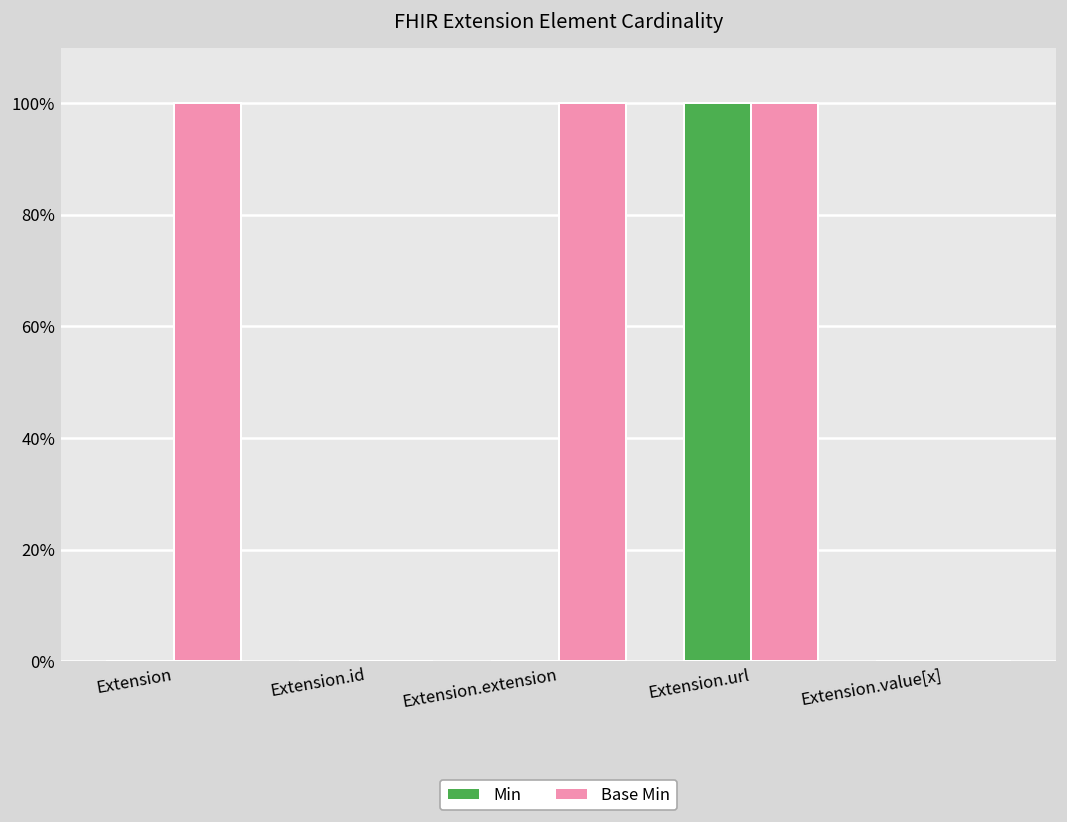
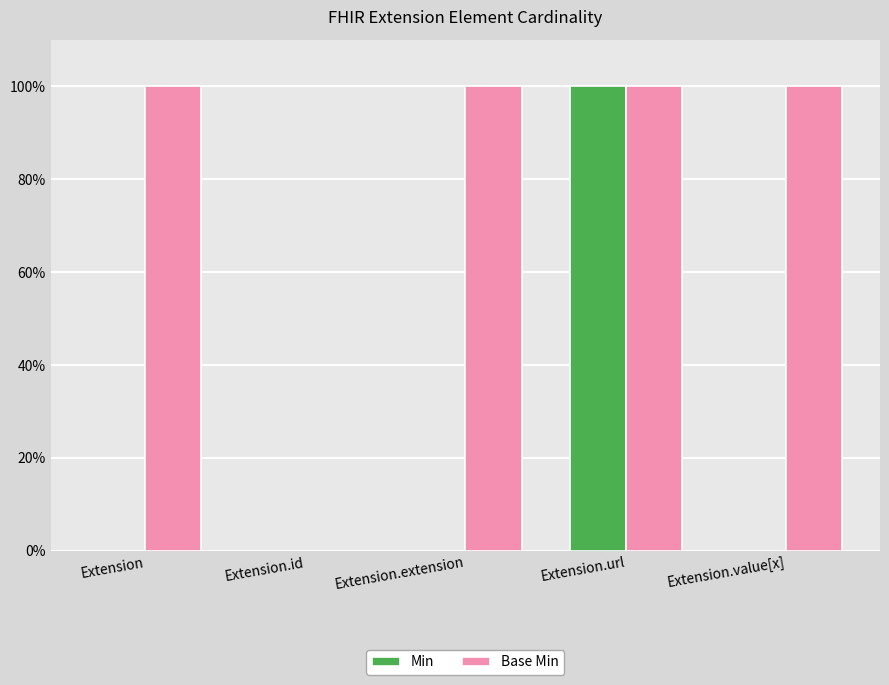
  {
    "Min": {
      "Extension": "0%",
      "Extension.id": "0%",
      "Extension.extension": "0%",
      "Extension.url": "100%",
      "Extension.value[x]": "0%"
    },
    "Base Min": {
      "Extension": "100%",
      "Extension.id": "0%",
      "Extension.extension": "100%",
      "Extension.url": "100%",
-     "Extension.value[x]": "0%"
+     "Extension.value[x]": "100%"
    }
  }
